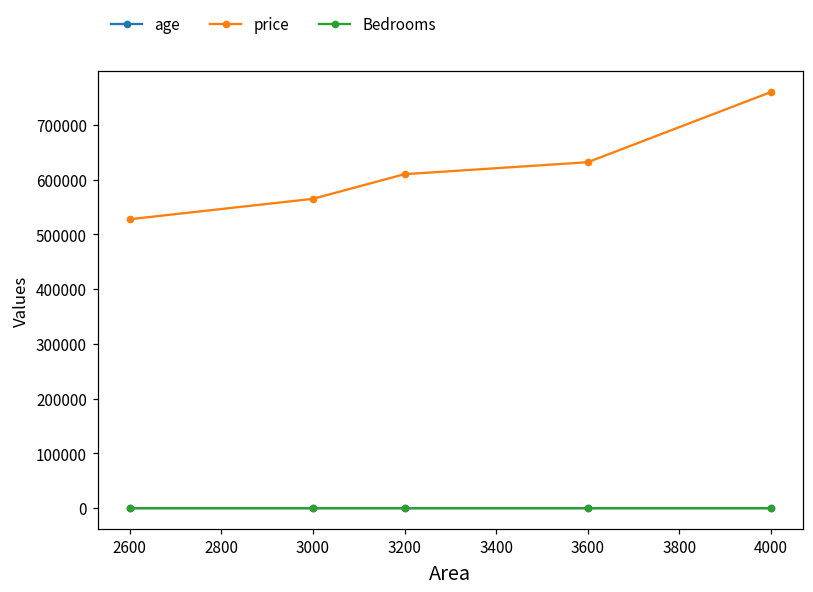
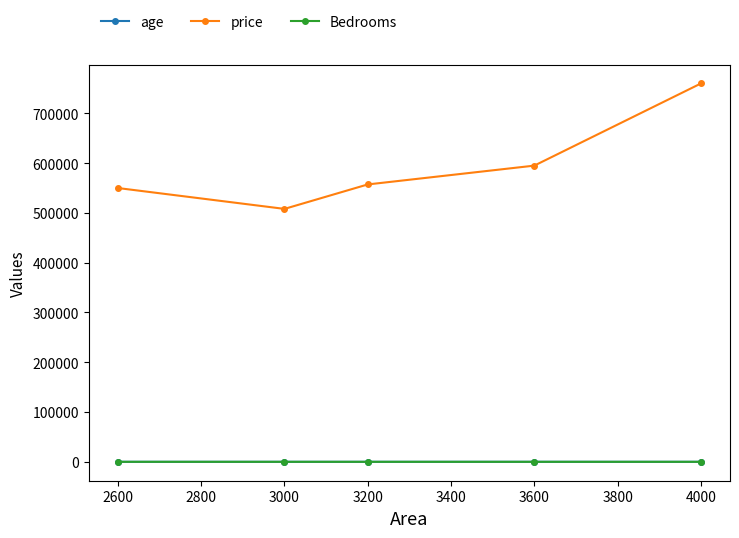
  {
    "Bedrooms": {
      "2600": 0,
      "3000": 0,
      "3200": 0,
      "3600": 0,
      "4000": 0
    },
    "price": {
-     "2600": 530000,
-     "3000": 570000,
-     "3200": 610000,
-     "3600": 630000,
+     "2600": 550000,
+     "3000": 510000,
+     "3200": 560000,
+     "3600": 600000,
      "4000": 760000
    }
  }
